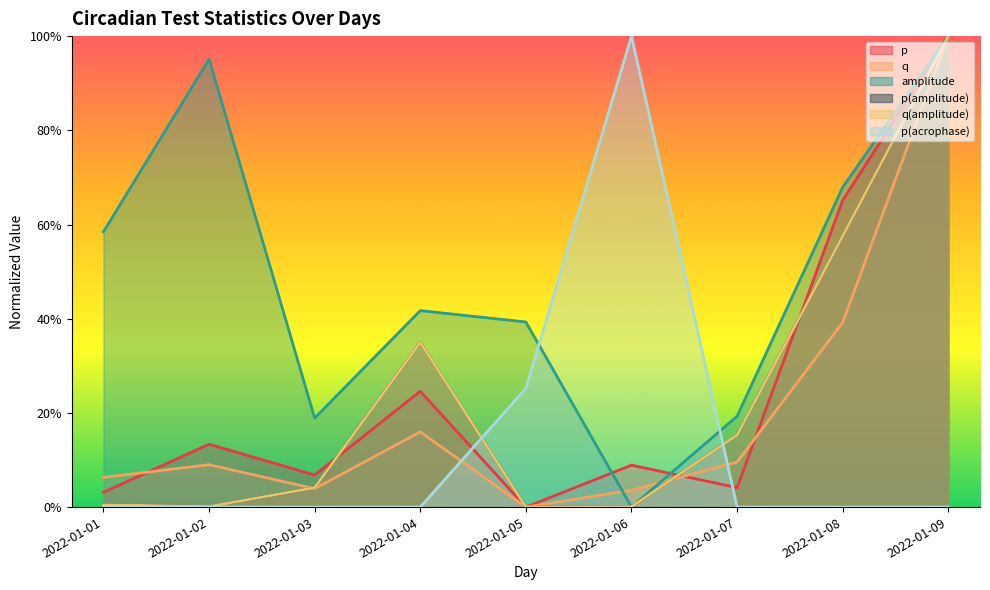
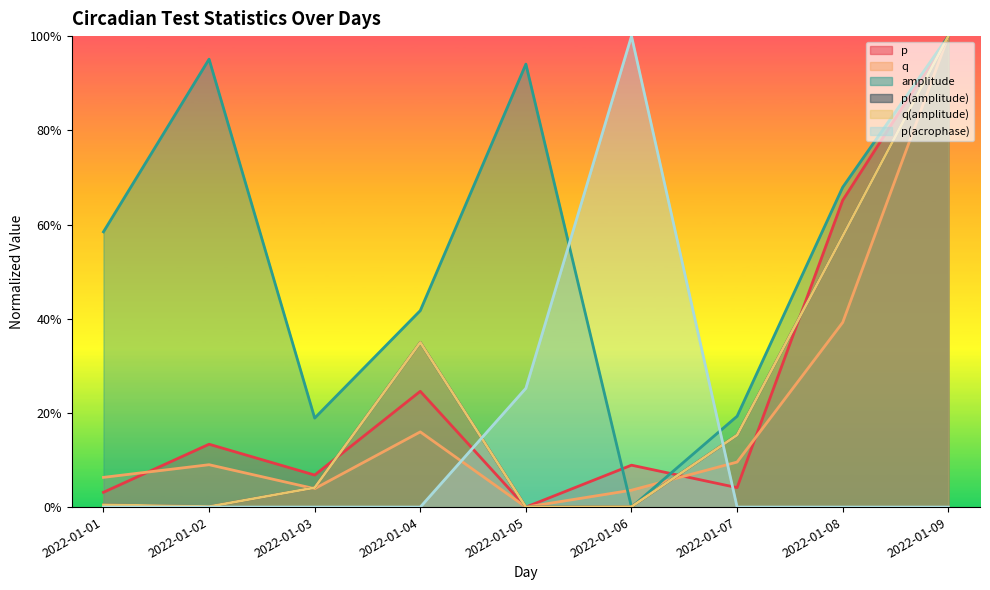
  {
    "p": {
      "2022-01-01": "3%",
      "2022-01-02": "13%",
      "2022-01-03": "7%",
      "2022-01-04": "25%",
      "2022-01-06": "9%",
      "2022-01-07": "4%",
      "2022-01-08": "65%"
    },
    "amplitude": {
      "2022-01-01": "58%",
      "2022-01-02": "95%",
      "2022-01-03": "19%",
      "2022-01-04": "42%",
-     "2022-01-05": "39%",
+     "2022-01-05": "94%",
      "2022-01-07": "19%",
      "2022-01-08": "68%"
    },
    "p(acrophase)": {
      "2022-01-03": "0%",
      "2022-01-04": "0%",
      "2022-01-05": "25%",
      "2022-01-06": "100%",
      "2022-01-07": "0%",
      "2022-01-08": "0%",
      "2022-01-09": "0%"
    }
  }
